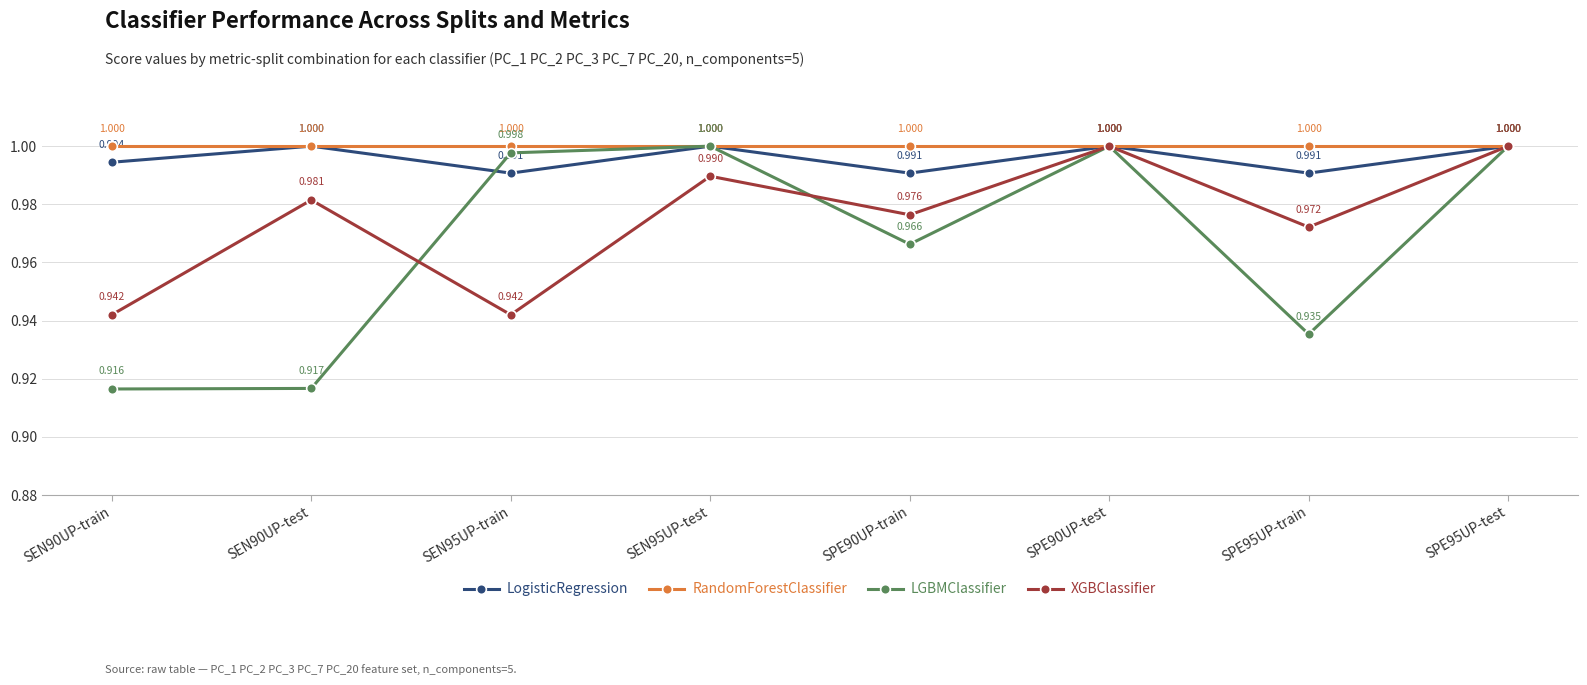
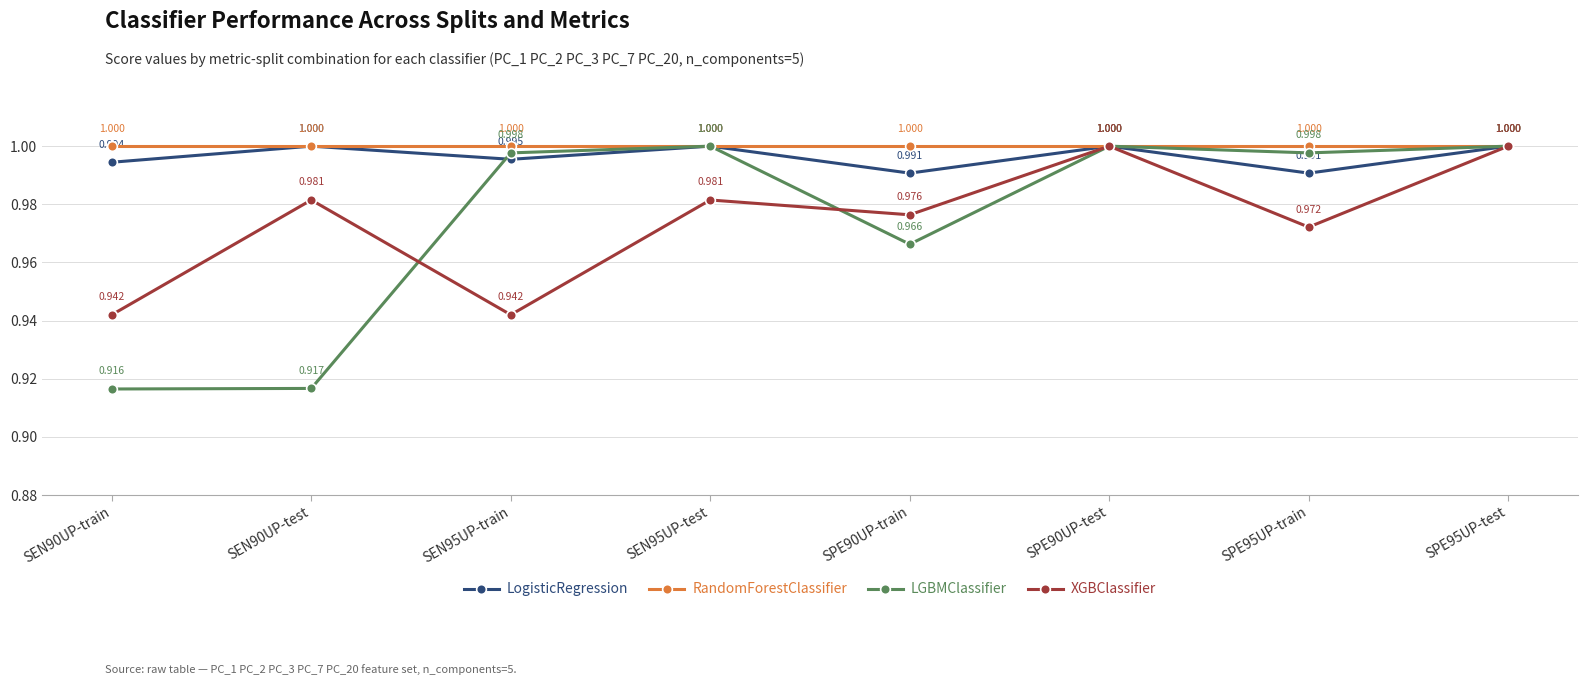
  {
    "LogisticRegression": {
-     "SEN95UP-train": 0.991,
+     "SEN95UP-train": 0.995,
      "SPE90UP-train": 0.991
    },
    "RandomForestClassifier": {
      "SEN90UP-train": 1.000,
      "SPE90UP-train": 1.000
    },
    "LGBMClassifier": {
      "SEN90UP-train": 0.916,
      "SEN90UP-test": 0.917,
      "SPE90UP-train": 0.966,
-     "SPE95UP-train": 0.935
+     "SPE95UP-train": 0.998
    },
    "XGBClassifier": {
      "SEN90UP-train": 0.942,
      "SEN90UP-test": 0.981,
      "SEN95UP-train": 0.942,
-     "SEN95UP-test": 0.990,
+     "SEN95UP-test": 0.981,
      "SPE90UP-train": 0.976,
      "SPE95UP-train": 0.972
    }
  }
